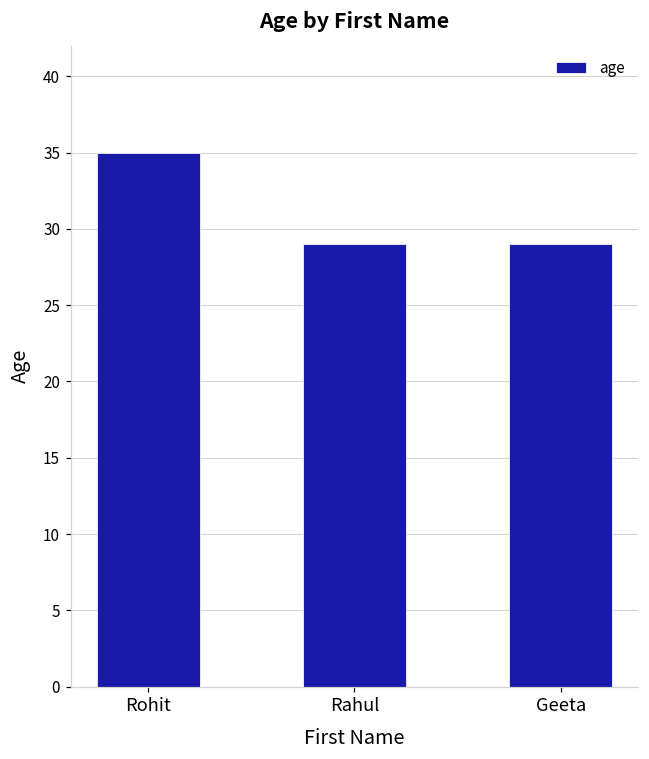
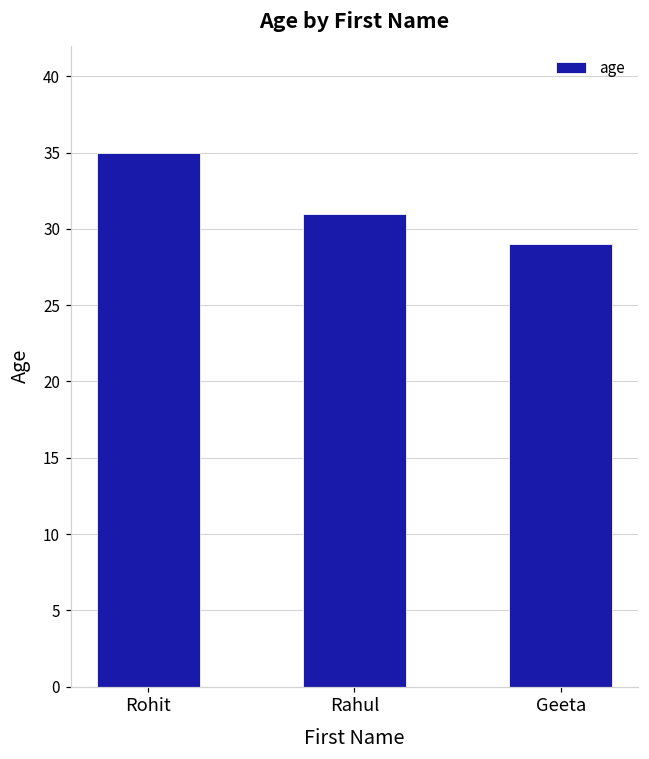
  {
    "Rohit": 35,
-   "Rahul": 29,
+   "Rahul": 31,
    "Geeta": 29
  }
